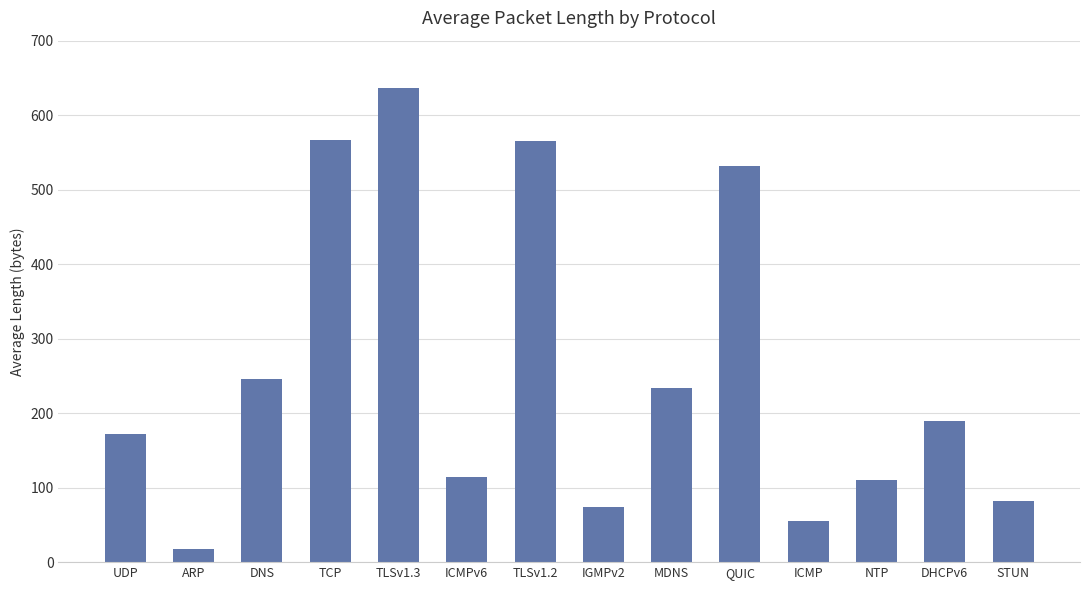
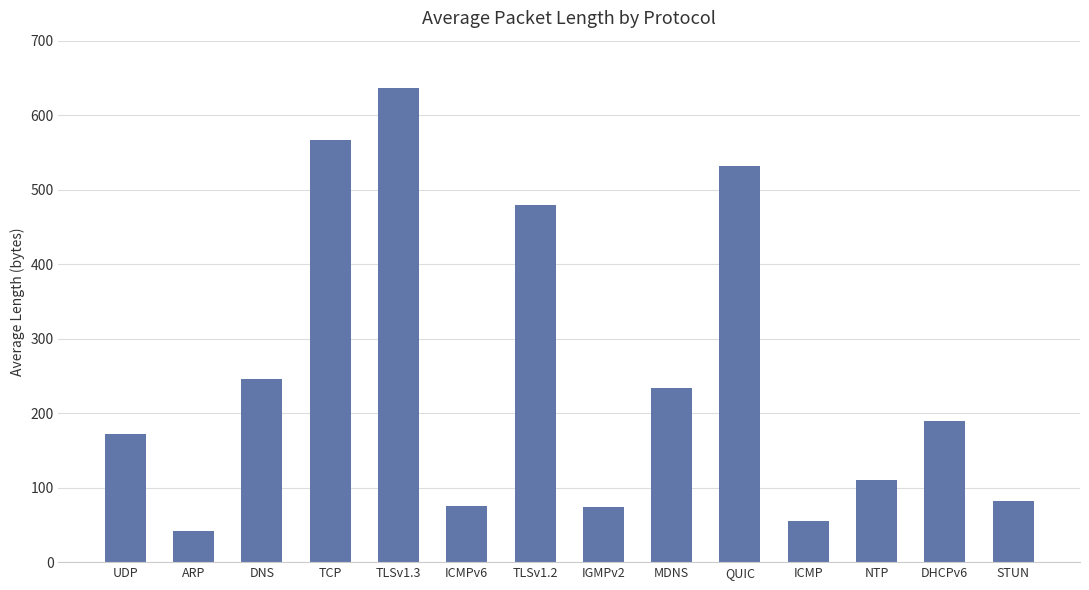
  {
    "UDP": 170,
-   "ARP": 20,
+   "ARP": 40,
    "DNS": 250,
    "TCP": 570,
    "TLSv1.3": 640,
-   "ICMPv6": 110,
-   "TLSv1.2": 570,
+   "ICMPv6": 80,
+   "TLSv1.2": 480,
    "IGMPv2": 70,
    "MDNS": 230,
    "QUIC": 530,
    "ICMP": 60,
    "NTP": 110,
    "DHCPv6": 190,
    "STUN": 80
  }
